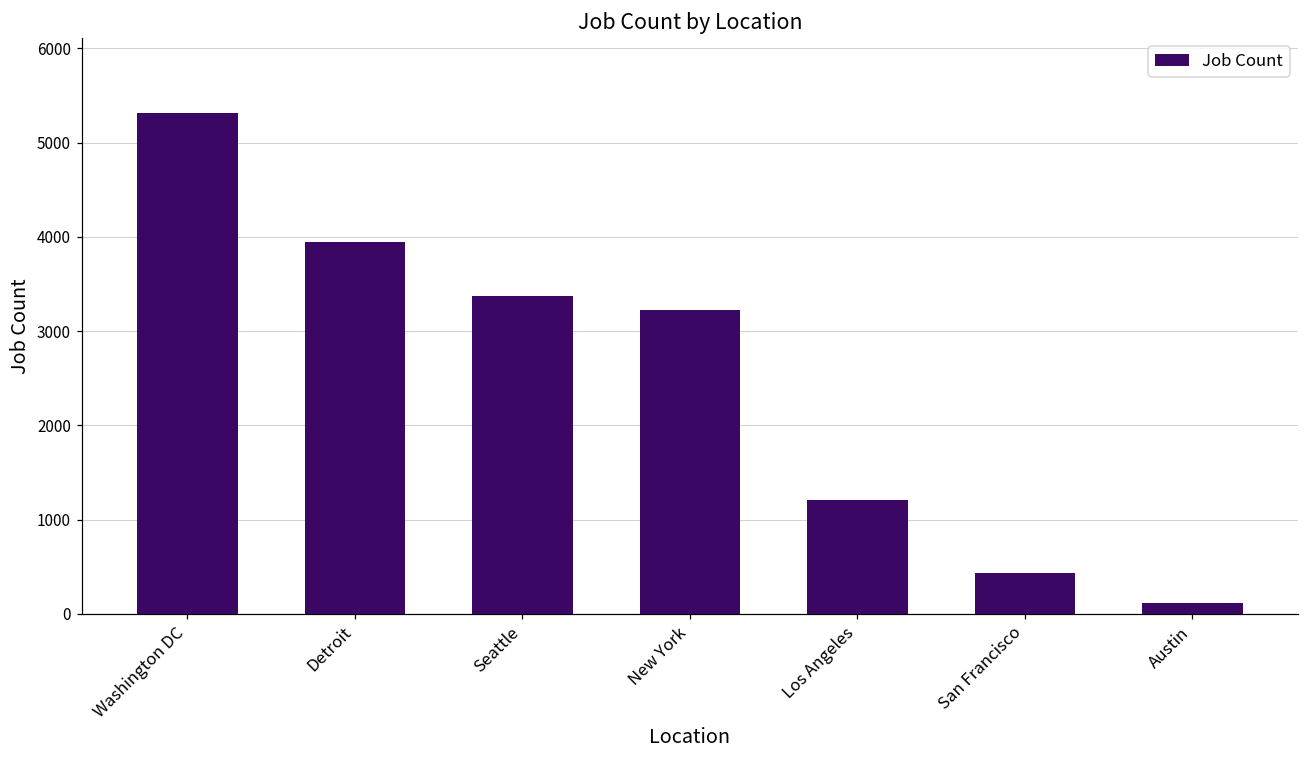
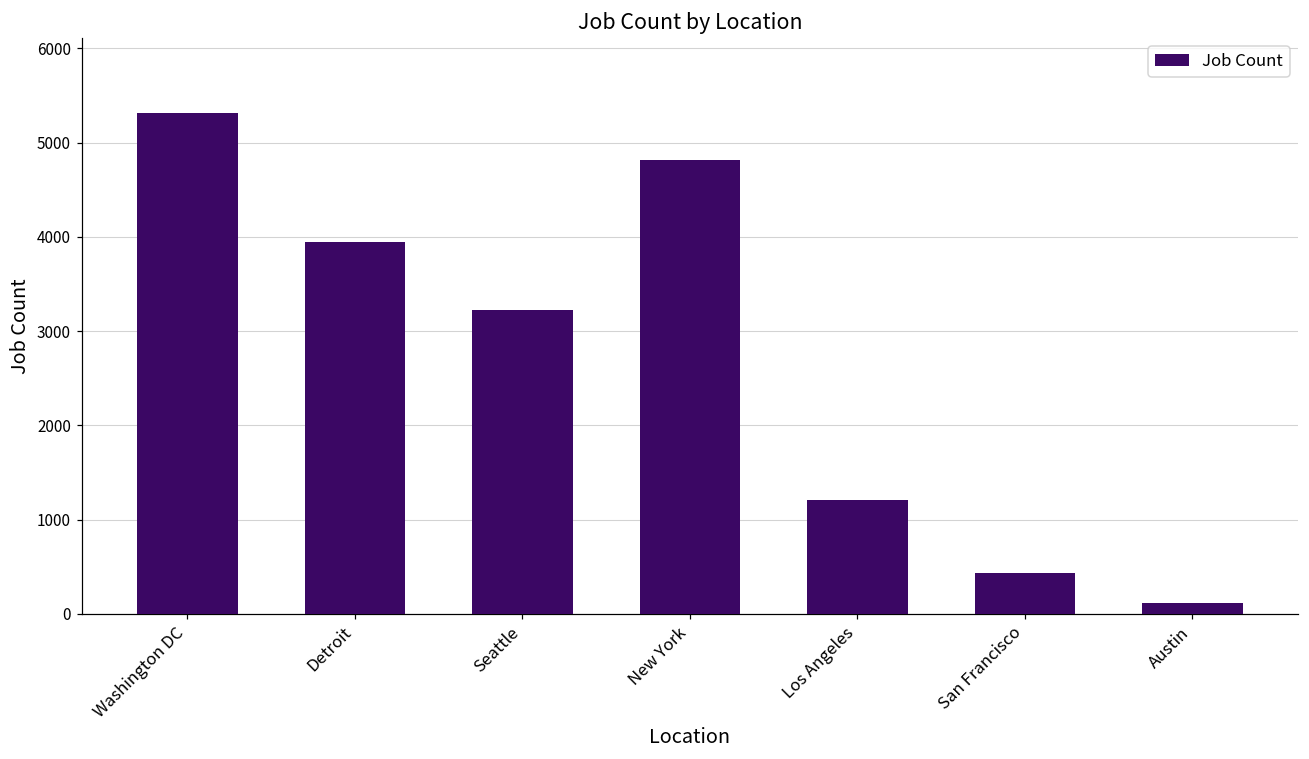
  {
    "Washington DC": 5300,
    "Detroit": 3900,
-   "Seattle": 3400,
-   "New York": 3200,
+   "Seattle": 3200,
+   "New York": 4800,
    "Los Angeles": 1200,
    "San Francisco": 400,
    "Austin": 100
  }
